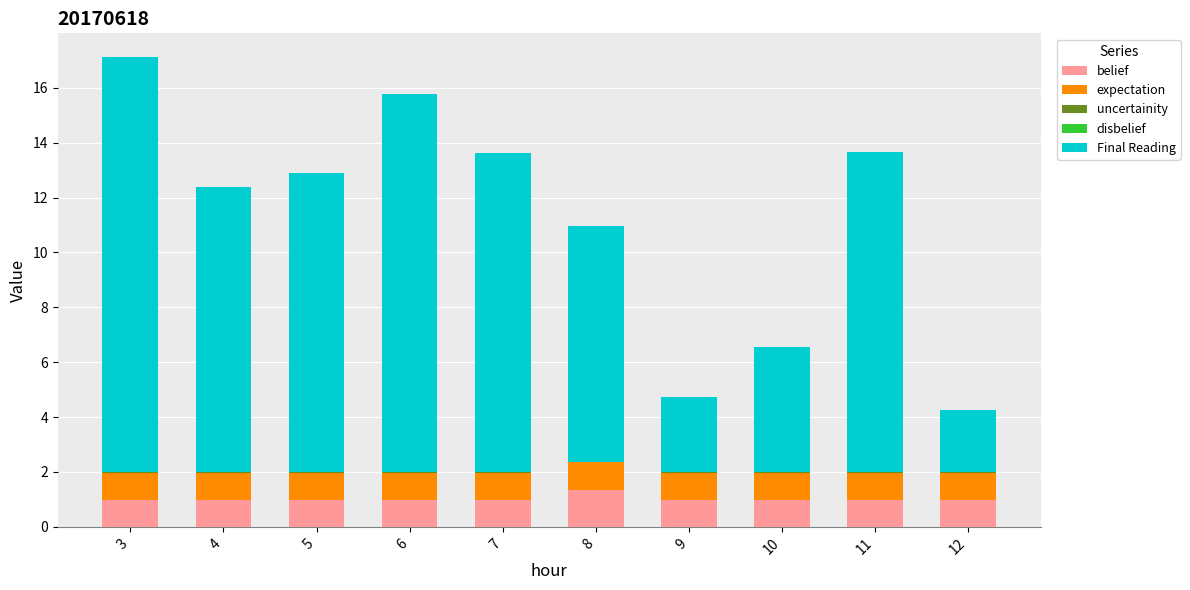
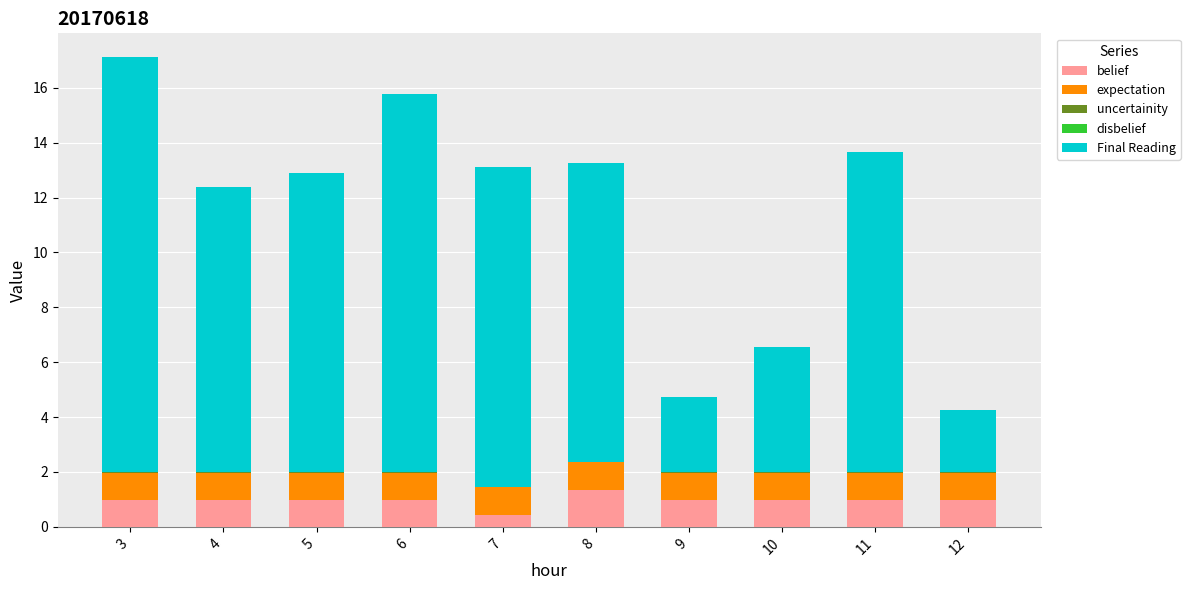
  {
    "belief": {
      "3": 1.0,
      "4": 1.0,
      "5": 1.0,
      "6": 1.0,
-     "7": 1.0,
+     "7": 0.4,
      "8": 1.4,
      "9": 1.0,
      "10": 1.0,
      "11": 1.0,
      "12": 1.0
    },
    "expectation": {
      "3": 1.0,
      "4": 1.0,
      "5": 1.0,
      "6": 1.0,
      "7": 1.0,
      "8": 1.0,
      "9": 1.0,
      "10": 1.0,
      "11": 1.0,
      "12": 1.0
    },
    "disbelief": {
      "3": 0.0,
      "4": 0.0,
      "5": 0.0,
      "6": 0.0,
      "7": 0.0,
      "8": 0.0,
      "9": 0.0,
      "10": 0.0,
      "11": 0.0,
      "12": 0.0
    },
    "Final Reading": {
      "3": 15.1,
      "4": 10.4,
      "5": 10.9,
      "6": 13.8,
      "7": 11.6,
-     "8": 8.6,
+     "8": 10.9,
      "9": 2.8,
      "10": 4.6,
      "11": 11.7,
      "12": 2.3
    }
  }
